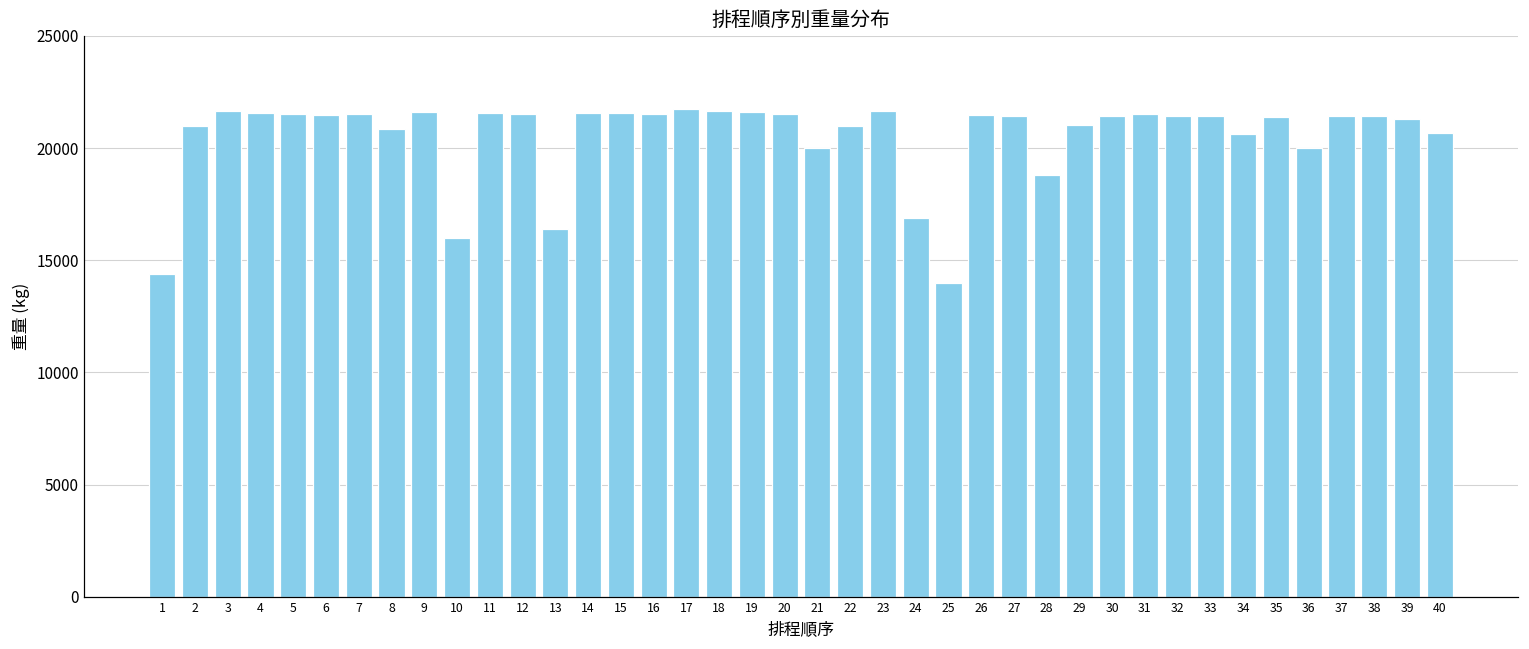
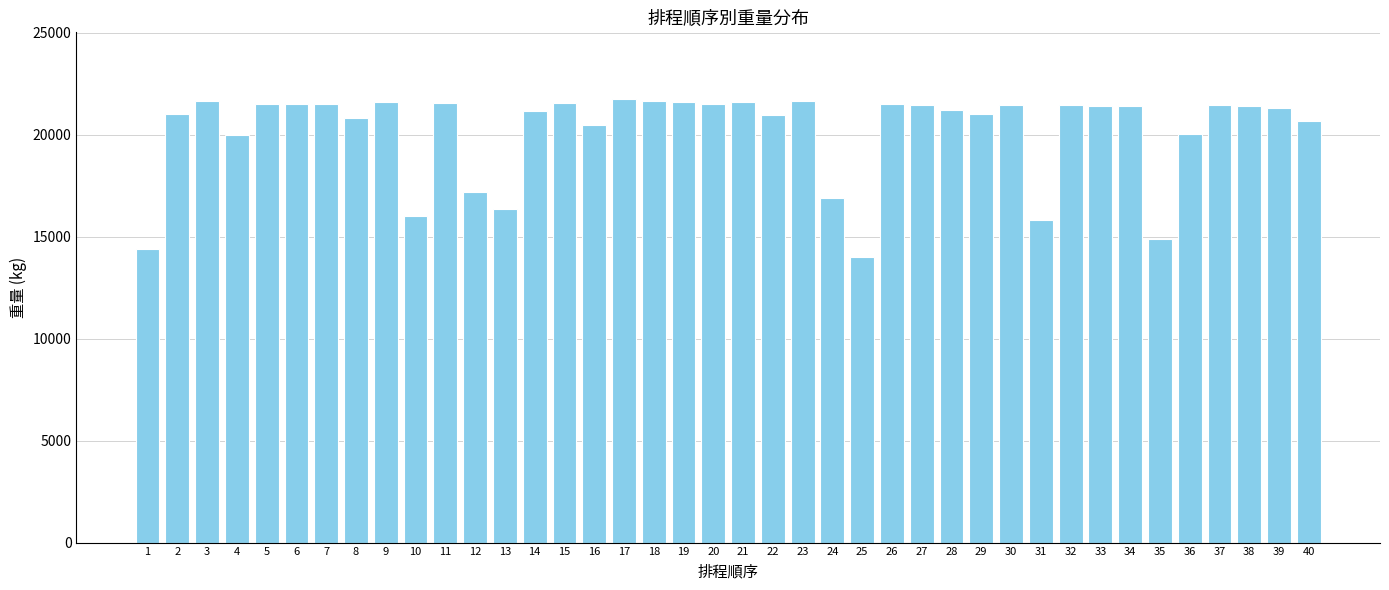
  {
    "1": 14400,
    "2": 21000,
    "3": 21700,
-   "4": 21500,
+   "4": 20000,
    "5": 21500,
    "6": 21500,
    "7": 21500,
    "8": 20800,
    "9": 21600,
    "10": 16000,
    "11": 21600,
-   "12": 21500,
+   "12": 17200,
    "13": 16400,
-   "14": 21600,
+   "14": 21100,
    "15": 21600,
-   "16": 21500,
+   "16": 20500,
    "17": 21800,
    "18": 21600,
    "19": 21600,
    "20": 21500,
-   "21": 20000,
+   "21": 21600,
    "22": 21000,
    "23": 21600,
    "24": 16900,
    "25": 14000,
    "26": 21500,
    "27": 21400,
-   "28": 18800,
+   "28": 21200,
    "29": 21000,
    "30": 21400,
-   "31": 21500,
+   "31": 15800,
    "32": 21400,
    "33": 21400,
-   "34": 20600,
-   "35": 21400,
+   "34": 21400,
+   "35": 14900,
    "36": 20000,
    "37": 21400,
    "38": 21400,
    "39": 21300,
    "40": 20700
  }
